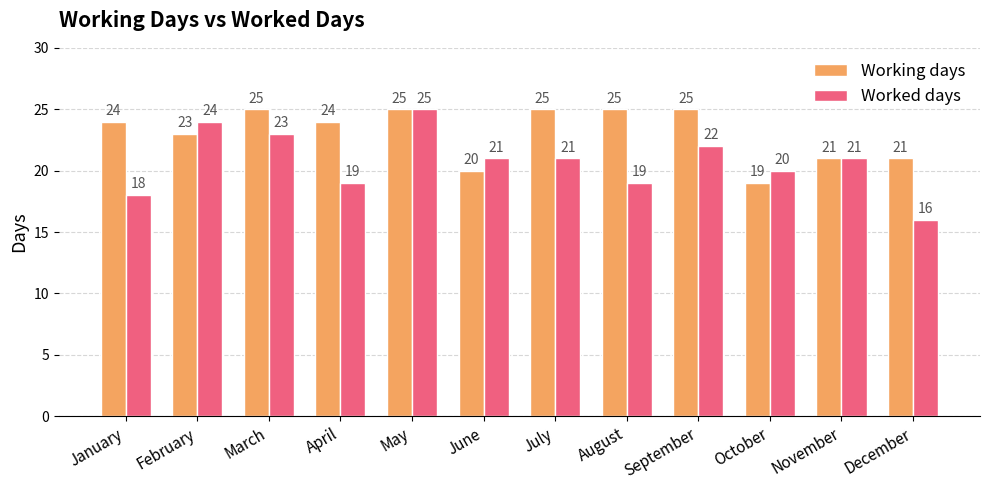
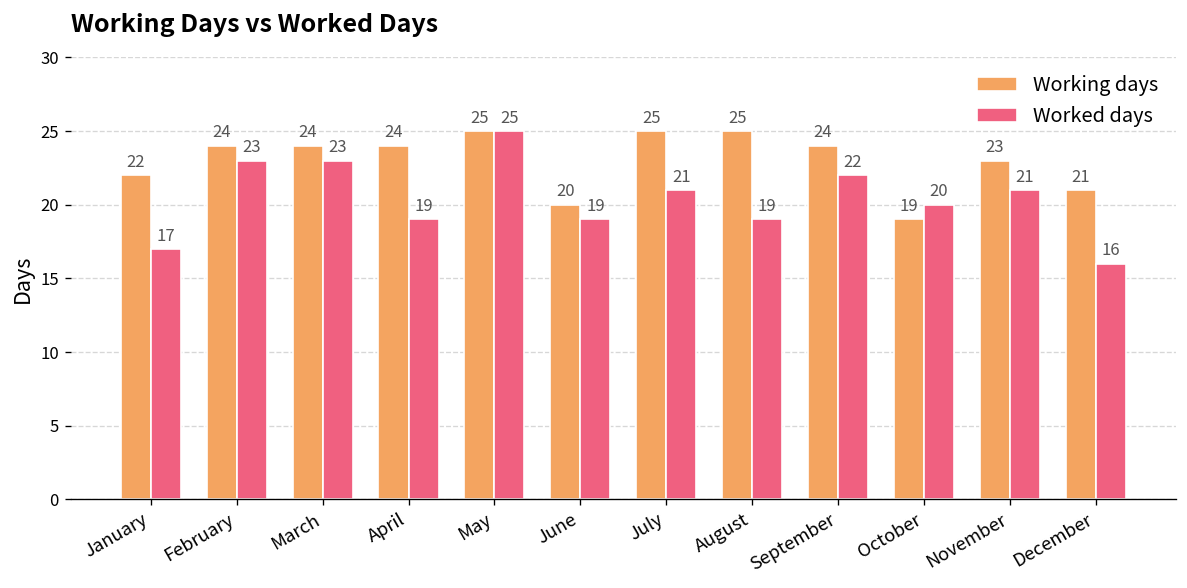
  {
    "Working days": {
-     "January": 24,
-     "February": 23,
-     "March": 25,
+     "January": 22,
+     "February": 24,
+     "March": 24,
      "April": 24,
      "May": 25,
      "June": 20,
      "July": 25,
      "August": 25,
-     "September": 25,
+     "September": 24,
      "October": 19,
-     "November": 21,
+     "November": 23,
      "December": 21
    },
    "Worked days": {
-     "January": 18,
-     "February": 24,
+     "January": 17,
+     "February": 23,
      "March": 23,
      "April": 19,
      "May": 25,
-     "June": 21,
+     "June": 19,
      "July": 21,
      "August": 19,
      "September": 22,
      "October": 20,
      "November": 21,
      "December": 16
    }
  }
